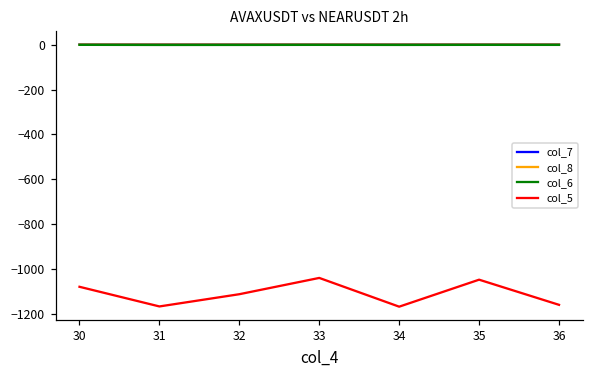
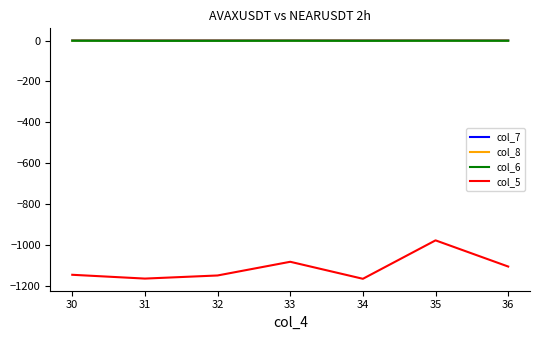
  {
    "col_5": {
-     "30": -1080,
+     "30": -1150,
      "31": -1170,
-     "32": -1110,
-     "33": -1040,
+     "32": -1150,
+     "33": -1080,
      "34": -1170,
-     "35": -1050,
-     "36": -1160
+     "35": -980,
+     "36": -1110
    }
  }
